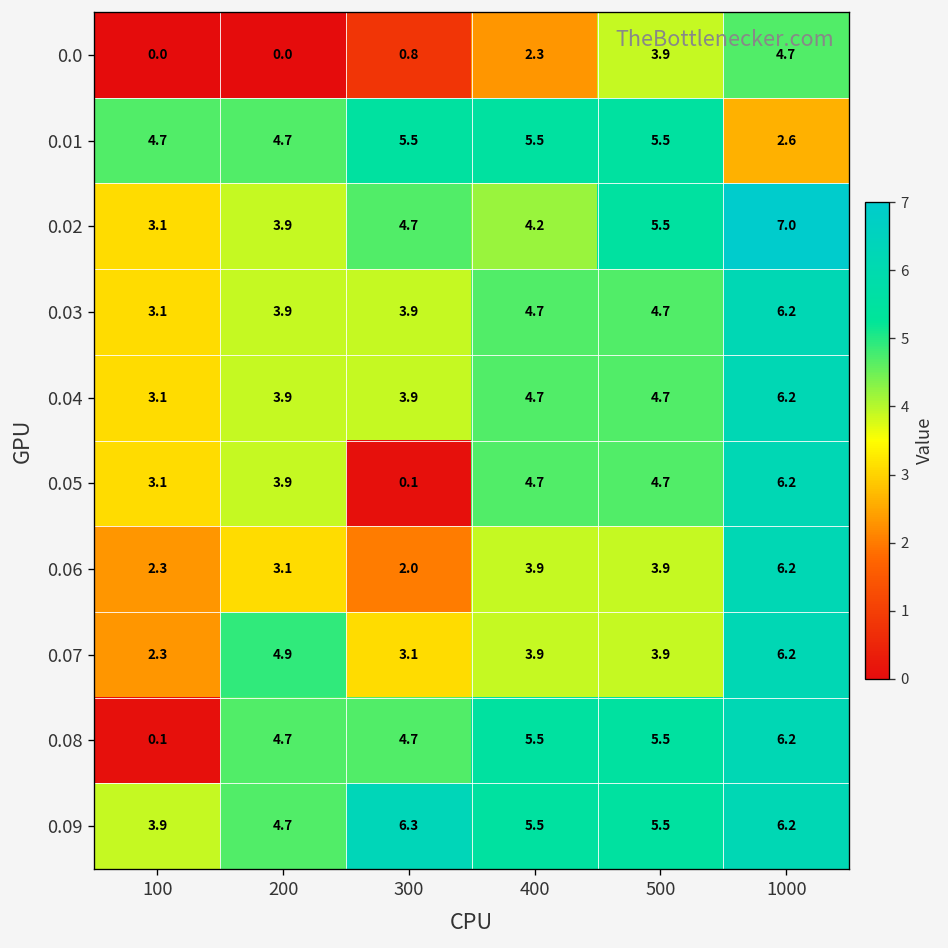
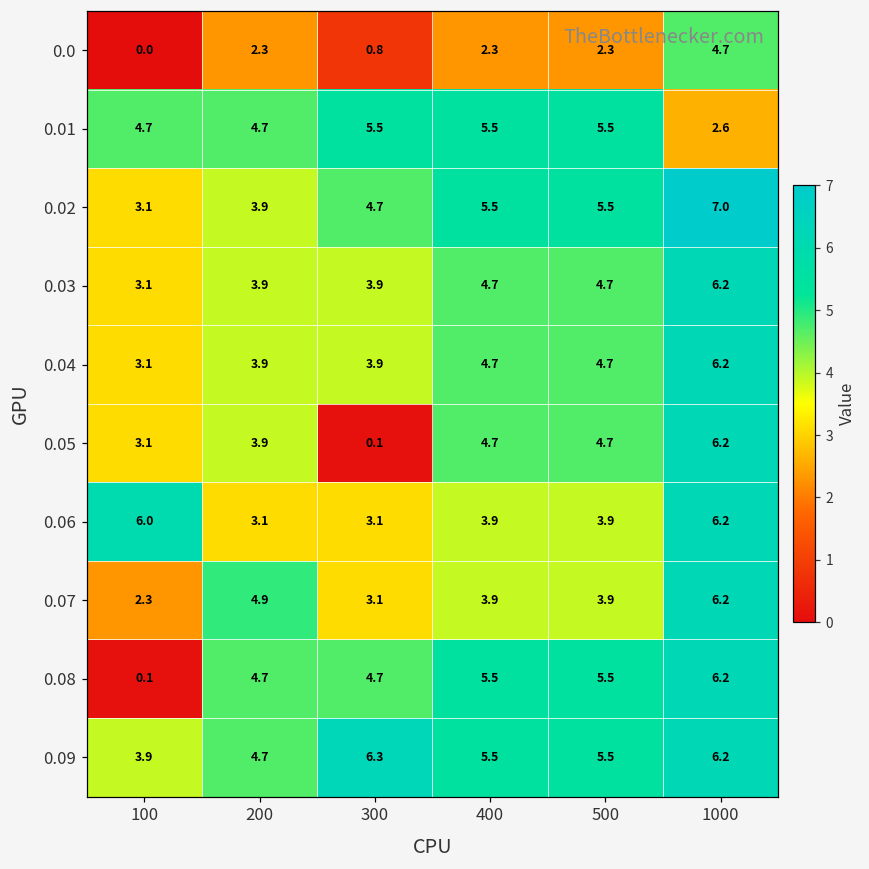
  {
    "0.0": {
      "100": 0.0,
-     "200": 0.0,
+     "200": 2.3,
      "300": 0.8,
      "400": 2.3,
-     "500": 3.9
+     "500": 2.3
    },
    "0.01": {
      "100": 4.7,
      "200": 4.7,
      "300": 5.5,
      "400": 5.5,
      "500": 5.5,
      "1000": 2.6
    },
    "0.02": {
      "100": 3.1,
      "200": 3.9,
      "300": 4.7,
-     "400": 4.2,
+     "400": 5.5,
      "500": 5.5,
      "1000": 7.0
    },
    "0.03": {
      "100": 3.1,
      "200": 3.9,
      "300": 3.9,
      "400": 4.7,
      "500": 4.7,
      "1000": 6.2
    },
    "0.04": {
      "100": 3.1,
      "200": 3.9,
      "300": 3.9,
      "400": 4.7,
      "500": 4.7,
      "1000": 6.2
    },
    "0.05": {
      "100": 3.1,
      "200": 3.9,
      "300": 0.1,
      "400": 4.7,
      "500": 4.7,
      "1000": 6.2
    },
    "0.06": {
-     "100": 2.3,
+     "100": 6.0,
      "200": 3.1,
-     "300": 2.0,
+     "300": 3.1,
      "400": 3.9,
      "500": 3.9,
      "1000": 6.2
    },
    "0.07": {
      "100": 2.3,
      "200": 4.9,
      "300": 3.1,
      "400": 3.9,
      "500": 3.9,
      "1000": 6.2
    },
    "0.08": {
      "100": 0.1,
      "200": 4.7,
      "300": 4.7,
      "400": 5.5,
      "500": 5.5,
      "1000": 6.2
    },
    "0.09": {
      "100": 3.9,
      "200": 4.7,
      "300": 6.3,
      "400": 5.5,
      "500": 5.5,
      "1000": 6.2
    }
  }
